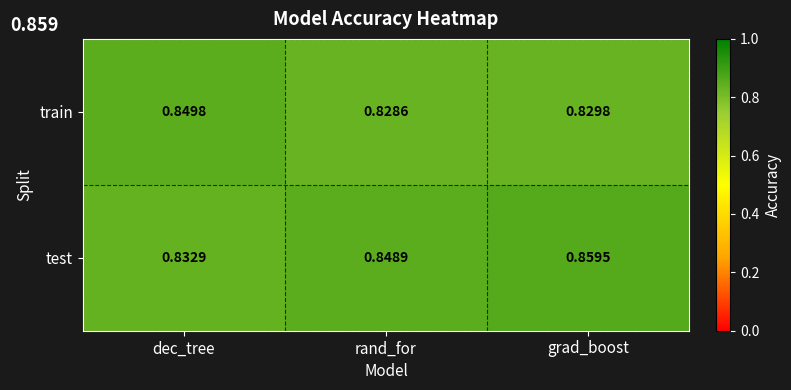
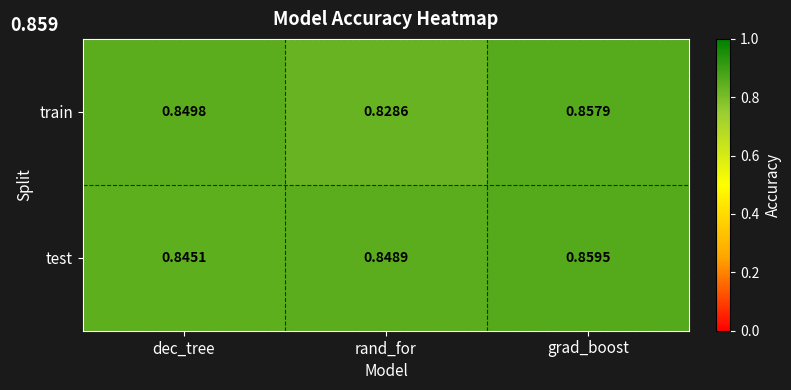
  {
    "train": {
      "dec_tree": 0.8498,
      "rand_for": 0.8286,
-     "grad_boost": 0.8298
+     "grad_boost": 0.8579
    },
    "test": {
-     "dec_tree": 0.8329,
+     "dec_tree": 0.8451,
      "rand_for": 0.8489,
      "grad_boost": 0.8595
    }
  }
